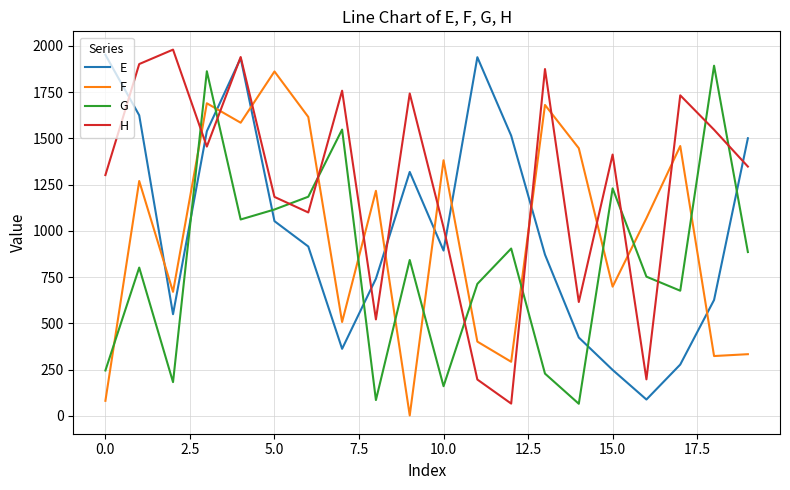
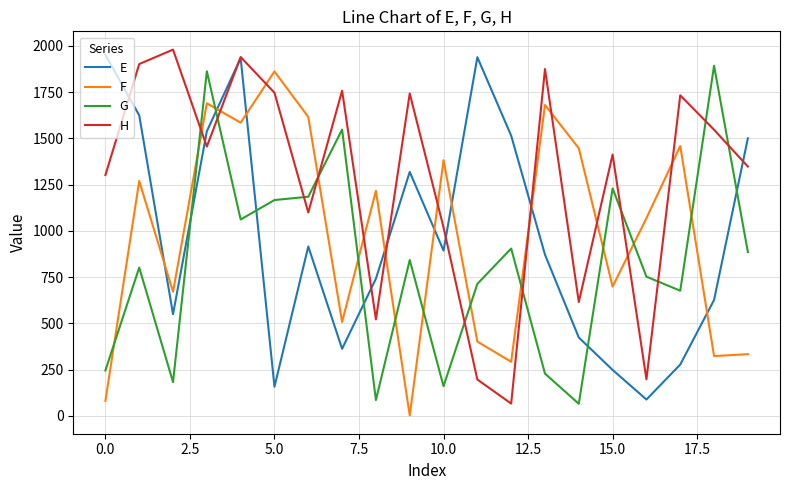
  {
    "E": {
-     "5.0": 1050,
+     "5.0": 160,
      "10.0": 890,
      "15.0": 250
    },
    "F": {
      "0.0": 80,
      "5.0": 1860,
      "10.0": 1380,
      "15.0": 700
    },
    "G": {
      "0.0": 250,
-     "5.0": 1120,
+     "5.0": 1170,
      "10.0": 160,
      "15.0": 1230
    },
    "H": {
      "0.0": 1300,
-     "5.0": 1180,
+     "5.0": 1750,
      "10.0": 1020,
      "15.0": 1410
    }
  }
